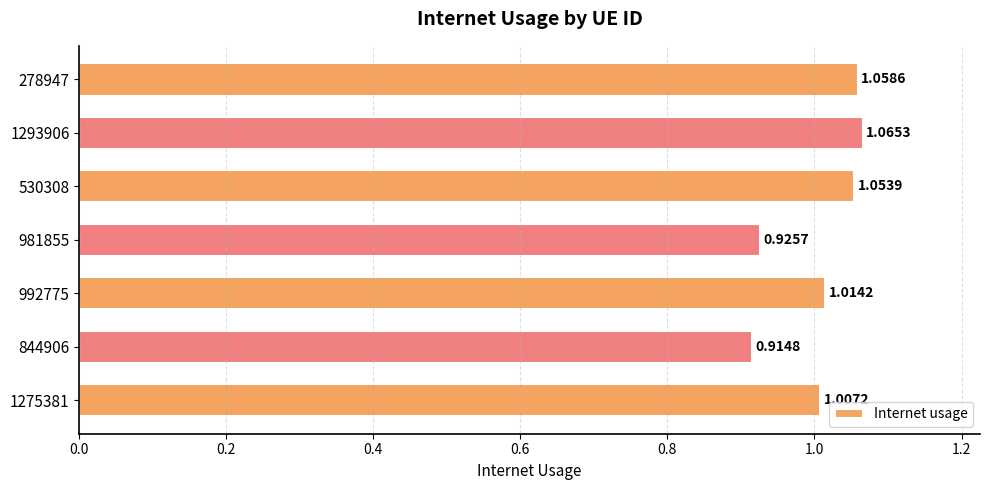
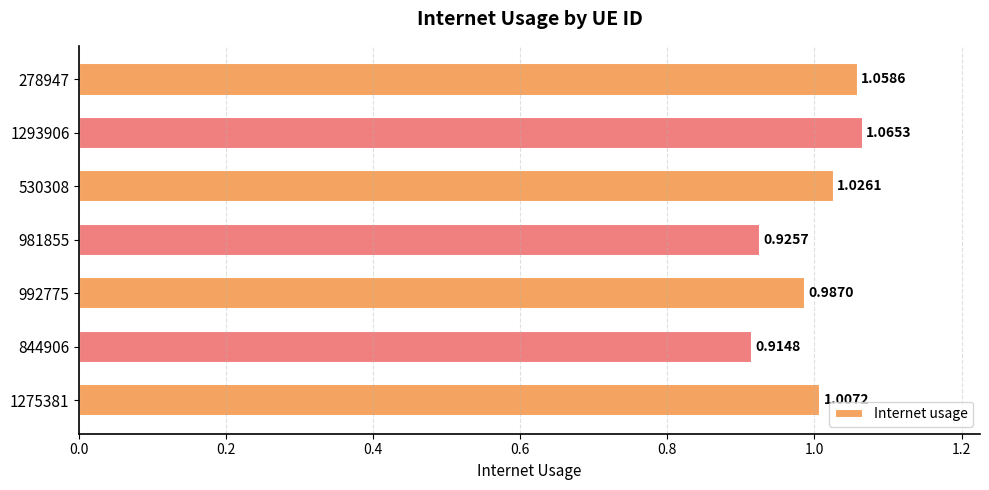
  {
    "278947": 1.0586,
    "1293906": 1.0653,
-   "530308": 1.0539,
+   "530308": 1.0261,
    "981855": 0.9257,
-   "992775": 1.0142,
+   "992775": 0.9870,
    "844906": 0.9148
  }
